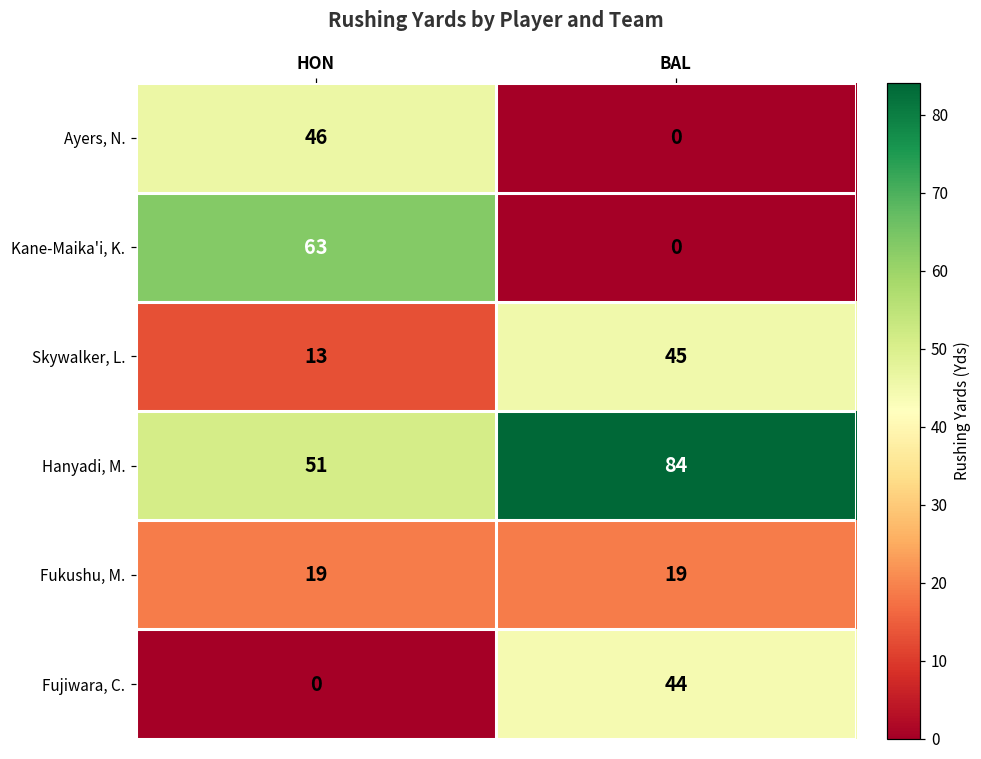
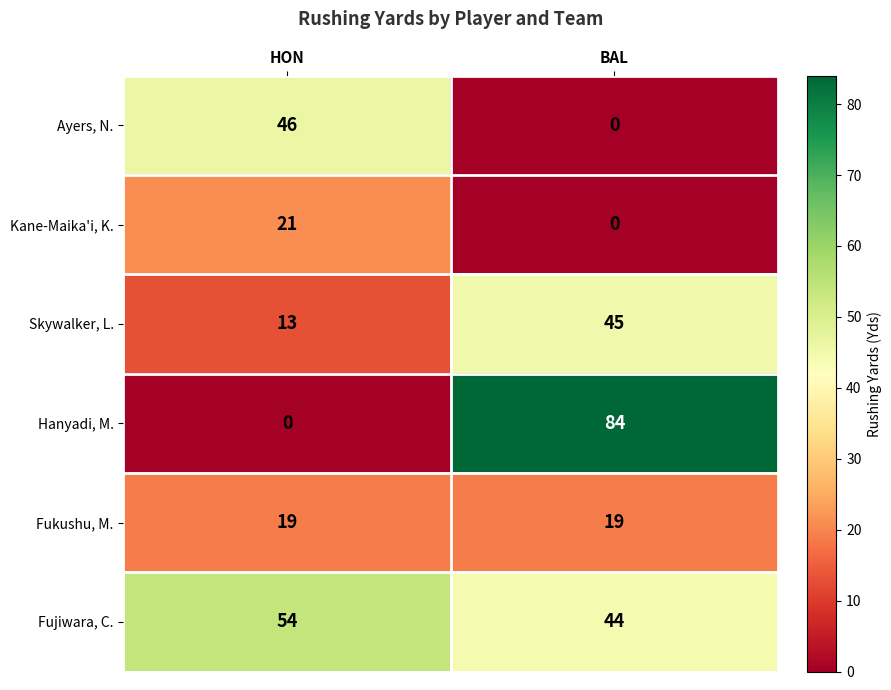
  {
    "Ayers, N.": {
      "HON": 46,
      "BAL": 0
    },
    "Kane-Maika'i, K.": {
-     "HON": 63,
+     "HON": 21,
      "BAL": 0
    },
    "Skywalker, L.": {
      "HON": 13,
      "BAL": 45
    },
    "Hanyadi, M.": {
-     "HON": 51,
+     "HON": 0,
      "BAL": 84
    },
    "Fukushu, M.": {
      "HON": 19,
      "BAL": 19
    },
    "Fujiwara, C.": {
-     "HON": 0,
+     "HON": 54,
      "BAL": 44
    }
  }
